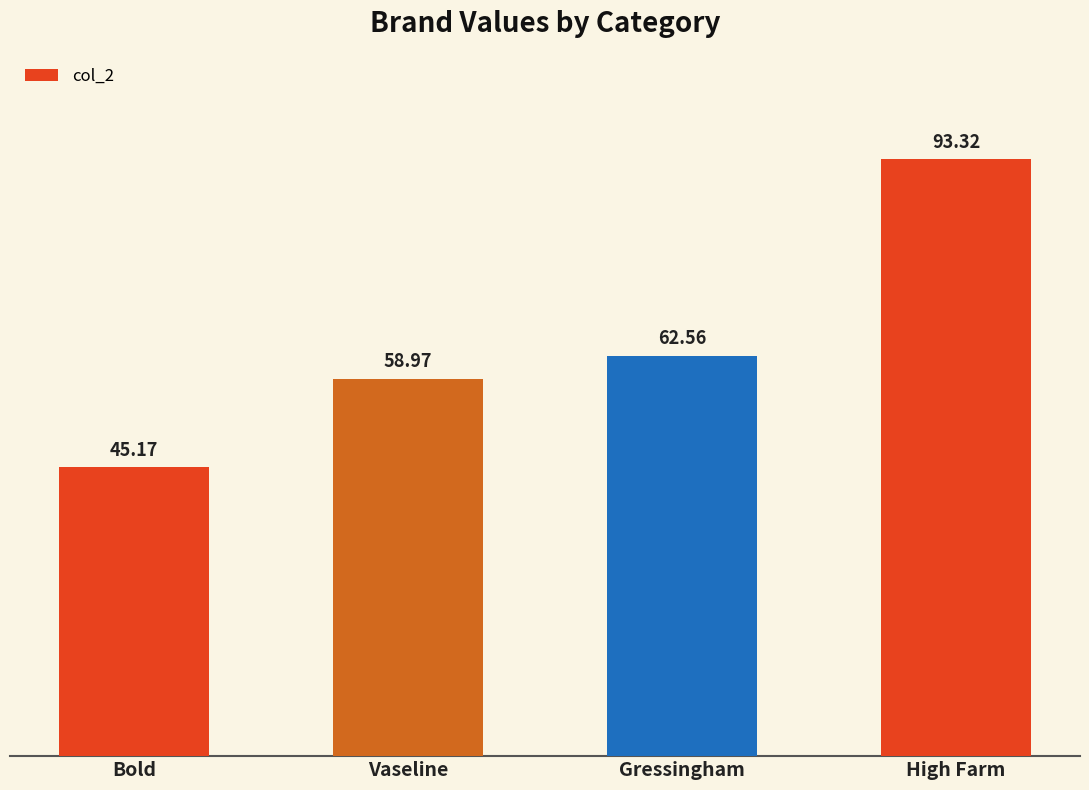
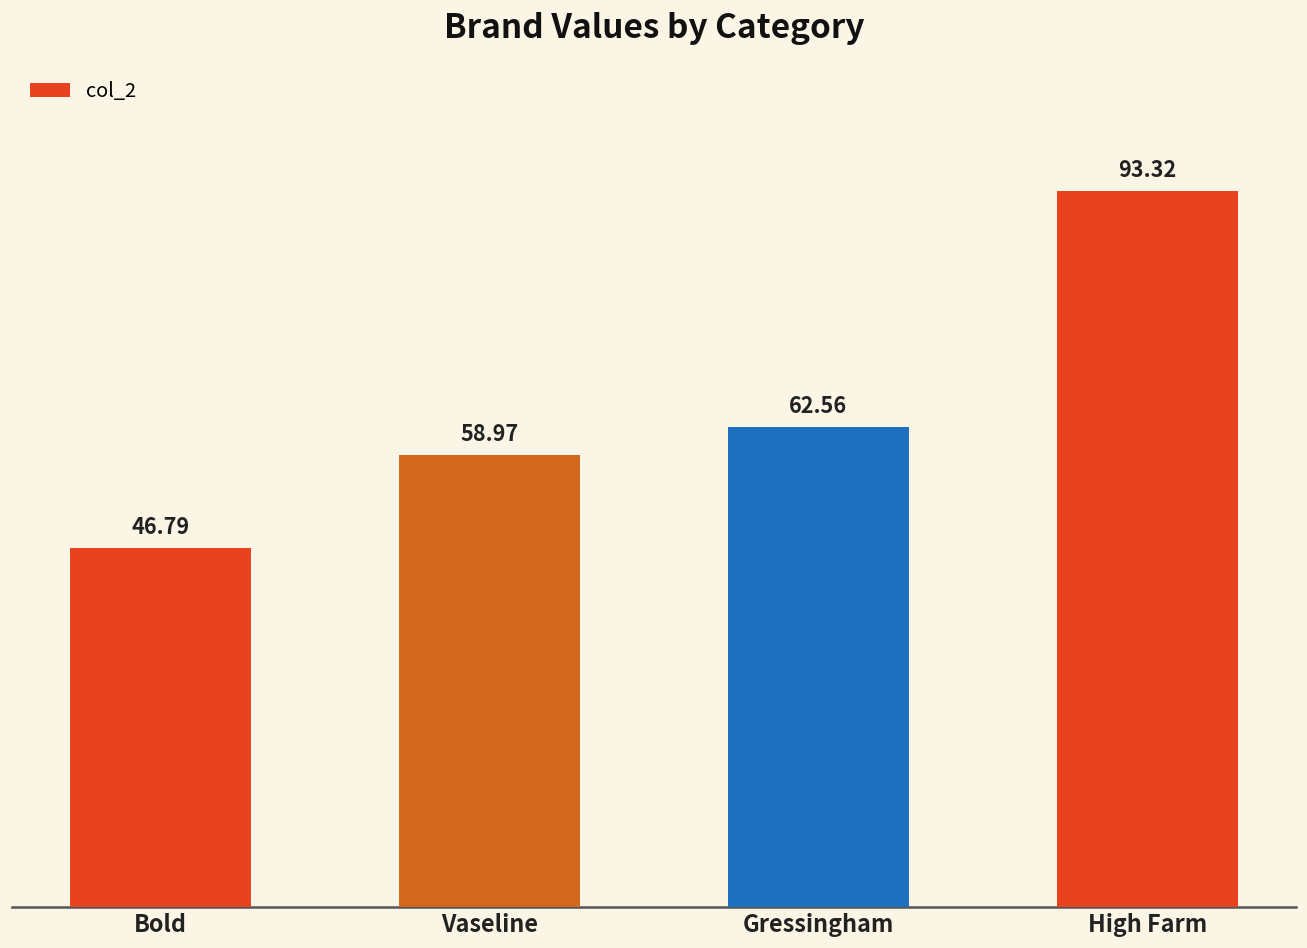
  {
-   "Bold": 45.17,
+   "Bold": 46.79,
    "Vaseline": 58.97,
    "Gressingham": 62.56,
    "High Farm": 93.32
  }
